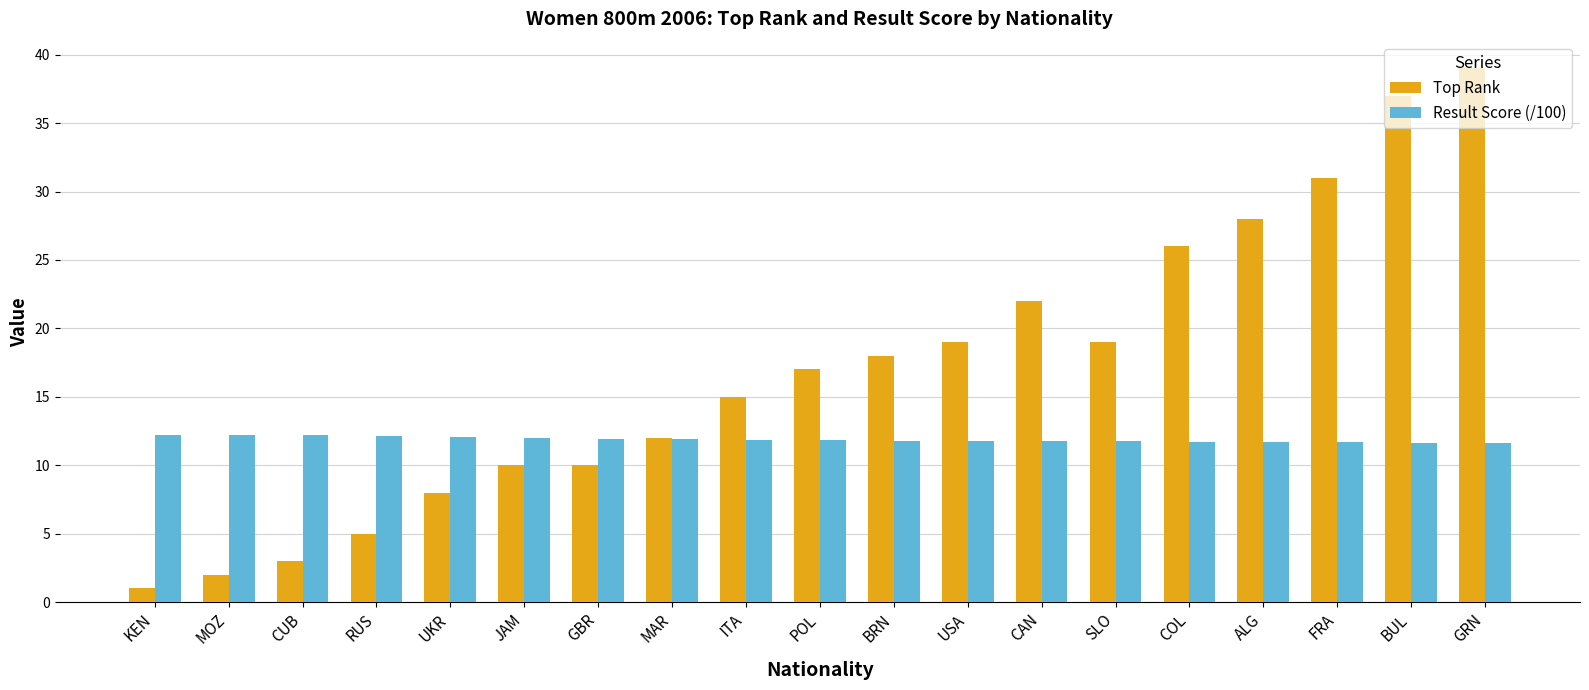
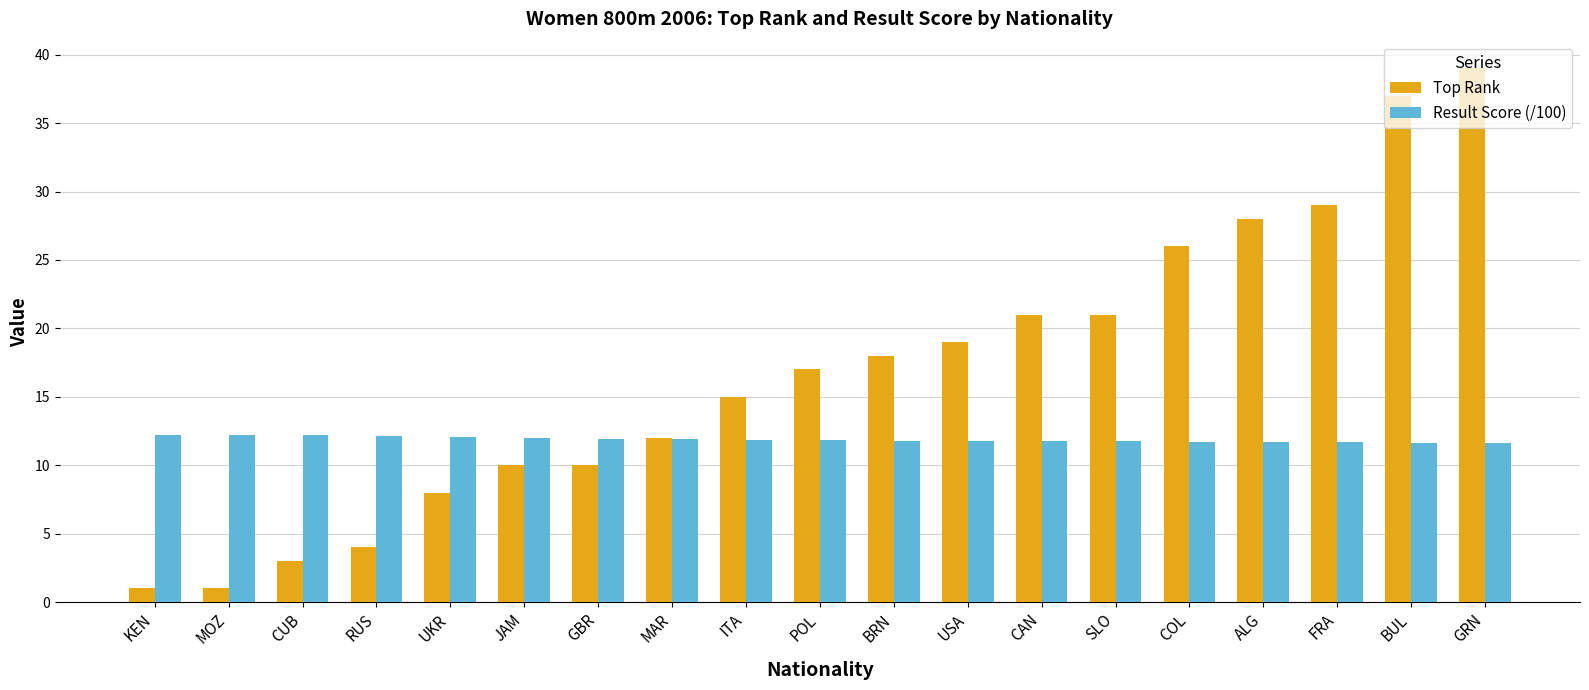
  {
    "Top Rank": {
      "KEN": 1,
-     "MOZ": 2,
+     "MOZ": 1,
      "CUB": 3,
-     "RUS": 5,
+     "RUS": 4,
      "UKR": 8,
      "JAM": 10,
      "GBR": 10,
      "MAR": 12,
      "ITA": 15,
      "POL": 17,
      "BRN": 18,
      "USA": 19,
-     "CAN": 22,
-     "SLO": 19,
+     "CAN": 21,
+     "SLO": 21,
      "COL": 26,
      "ALG": 28,
-     "FRA": 31
+     "FRA": 29
    },
    "Result Score (/100)": {
      "KEN": 12.2,
      "MOZ": 12.2,
      "CUB": 12,
      "RUS": 12,
      "UKR": 12,
      "JAM": 12,
      "GBR": 12,
      "MAR": 12,
      "ITA": 12,
      "POL": 11.8,
      "BRN": 11.8,
      "USA": 11.8,
      "CAN": 11.8,
      "SLO": 11.8,
      "COL": 11.7,
      "ALG": 11.7,
      "FRA": 11.7,
      "BUL": 11.6,
      "GRN": 11.6
    }
  }
